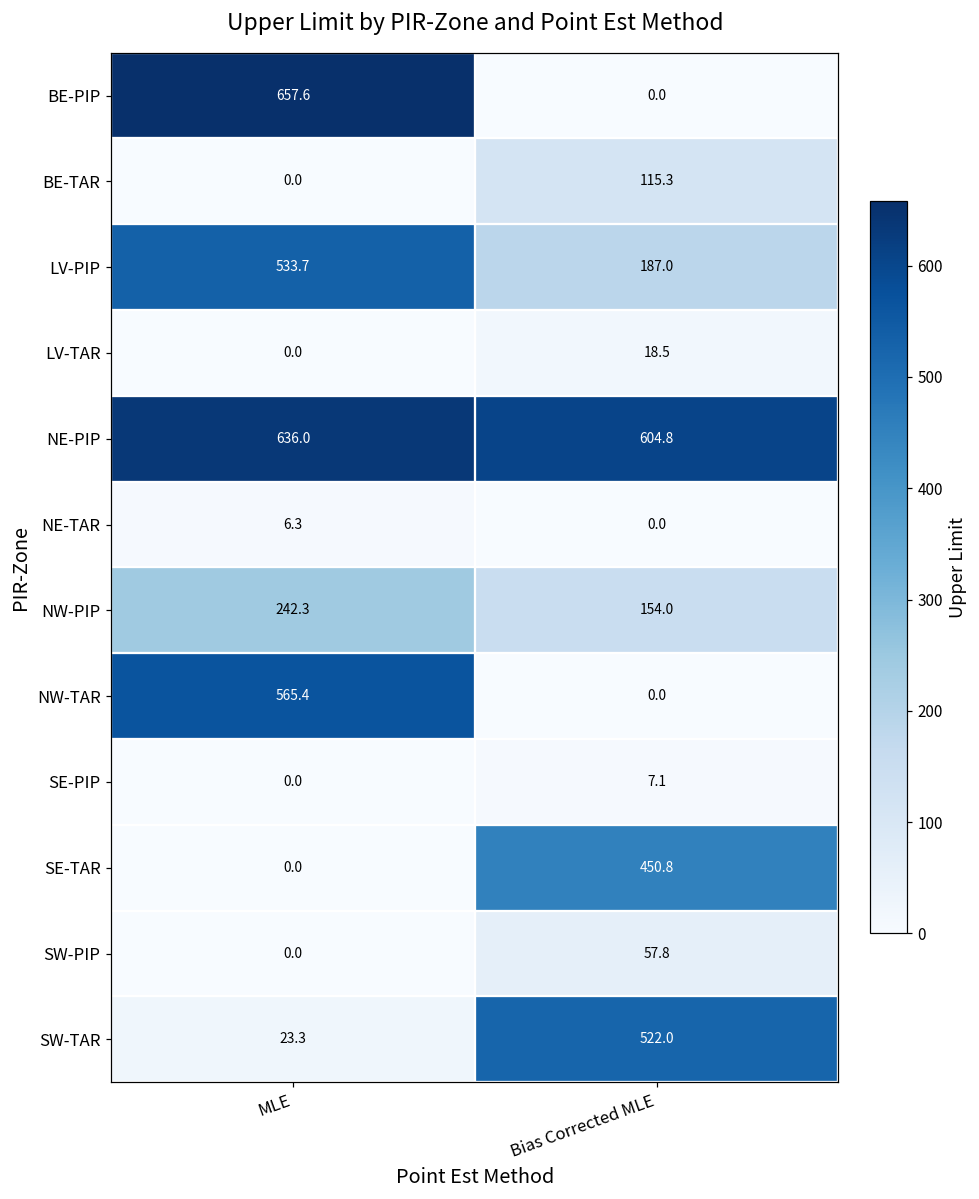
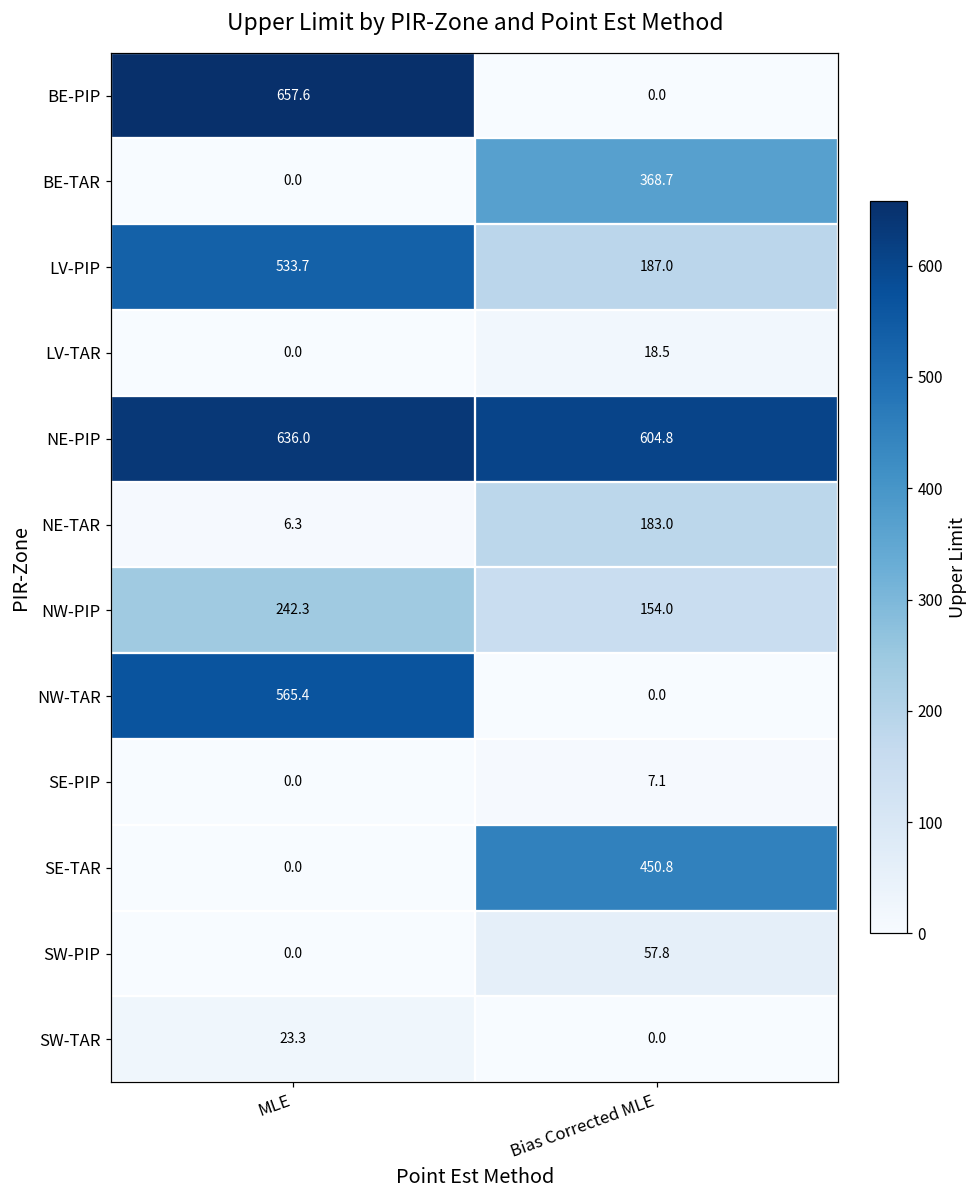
  {
    "BE-PIP": {
      "MLE": 657.6,
      "Bias Corrected MLE": 0.0
    },
    "BE-TAR": {
      "MLE": 0.0,
-     "Bias Corrected MLE": 115.3
+     "Bias Corrected MLE": 368.7
    },
    "LV-PIP": {
      "MLE": 533.7,
      "Bias Corrected MLE": 187.0
    },
    "LV-TAR": {
      "MLE": 0.0,
      "Bias Corrected MLE": 18.5
    },
    "NE-PIP": {
      "MLE": 636.0,
      "Bias Corrected MLE": 604.8
    },
    "NE-TAR": {
      "MLE": 6.3,
-     "Bias Corrected MLE": 0.0
+     "Bias Corrected MLE": 183.0
    },
    "NW-PIP": {
      "MLE": 242.3,
      "Bias Corrected MLE": 154.0
    },
    "NW-TAR": {
      "MLE": 565.4,
      "Bias Corrected MLE": 0.0
    },
    "SE-PIP": {
      "MLE": 0.0,
      "Bias Corrected MLE": 7.1
    },
    "SE-TAR": {
      "MLE": 0.0,
      "Bias Corrected MLE": 450.8
    },
    "SW-PIP": {
      "MLE": 0.0,
      "Bias Corrected MLE": 57.8
    },
    "SW-TAR": {
      "MLE": 23.3,
-     "Bias Corrected MLE": 522.0
+     "Bias Corrected MLE": 0.0
    }
  }
